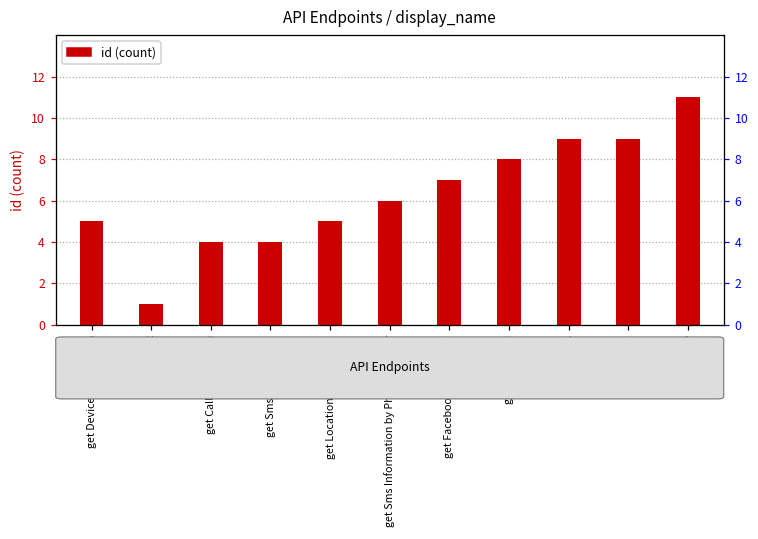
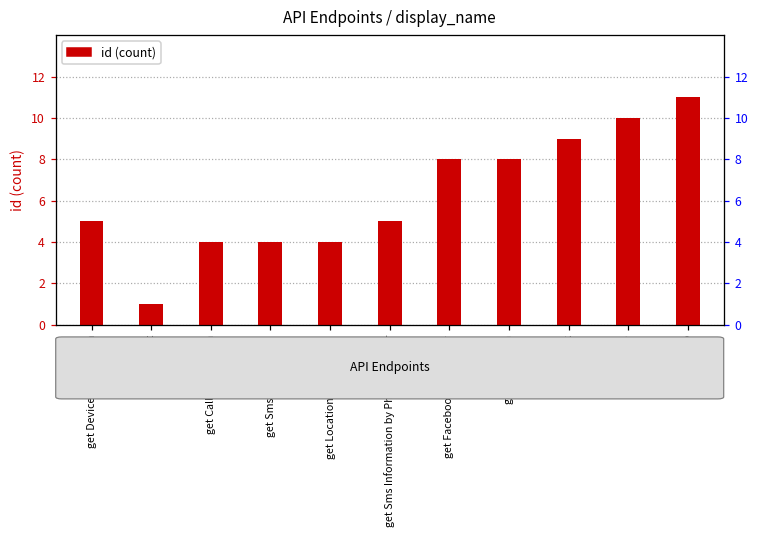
  {
    "get Device Information": 5,
    "get Contact": 1,
    "get Call Information": 4,
    "get Sms Information": 4,
-   "get Location Information": 5,
-   "get Sms Information by Phone number": 6,
-   "get Facebook Messenger": 7,
+   "get Location Information": 4,
+   "get Sms Information by Phone number": 5,
+   "get Facebook Messenger": 8,
    "get Instagram": 8,
    "get Tiktok": 9,
-   "get Skype": 9,
+   "get Skype": 10,
    "get Zalo": 11
  }
